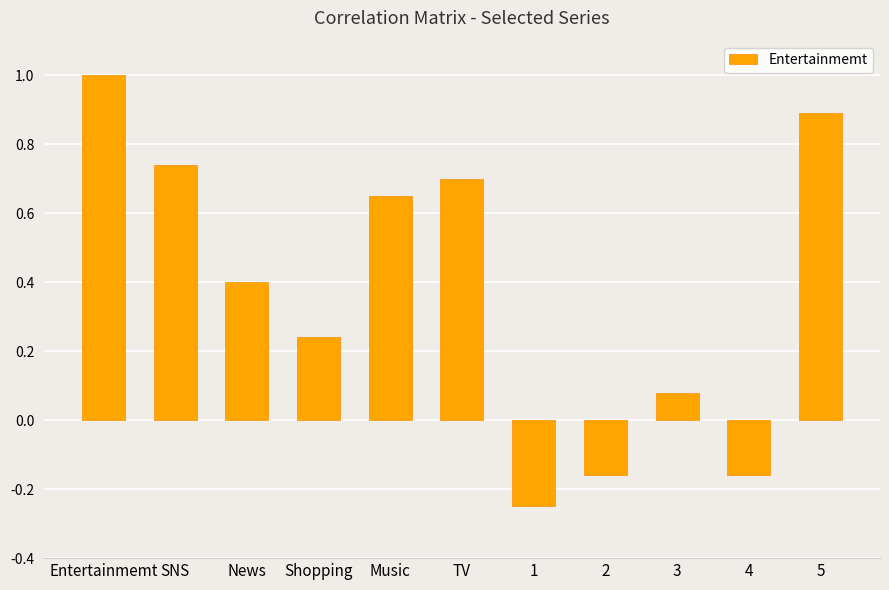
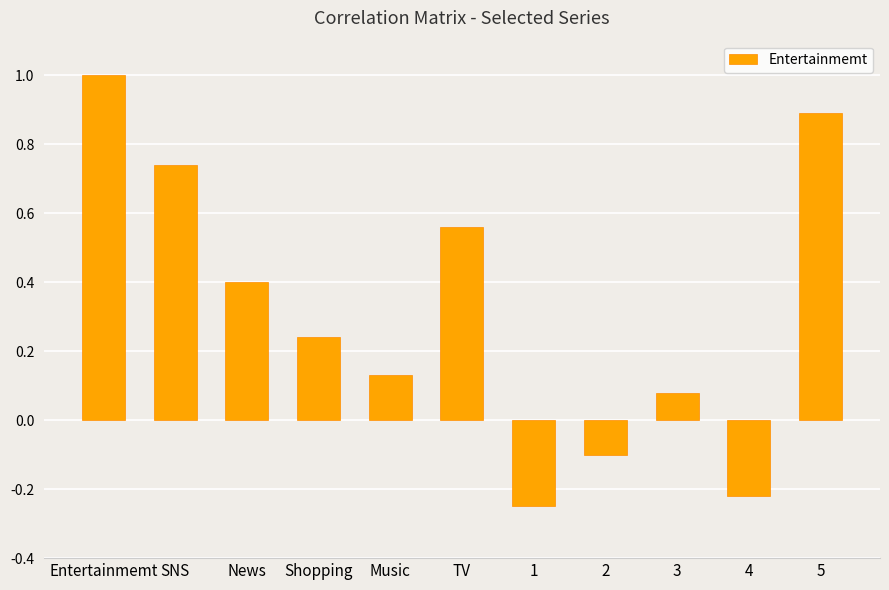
  {
    "Entertainmemt": 1.00,
    "SNS": 0.74,
    "News": 0.40,
    "Shopping": 0.24,
-   "Music": 0.65,
-   "TV": 0.70,
+   "Music": 0.13,
+   "TV": 0.56,
    "1": -0.25,
-   "2": -0.16,
+   "2": -0.10,
    "3": 0.08,
-   "4": -0.16,
+   "4": -0.22,
    "5": 0.89
  }
